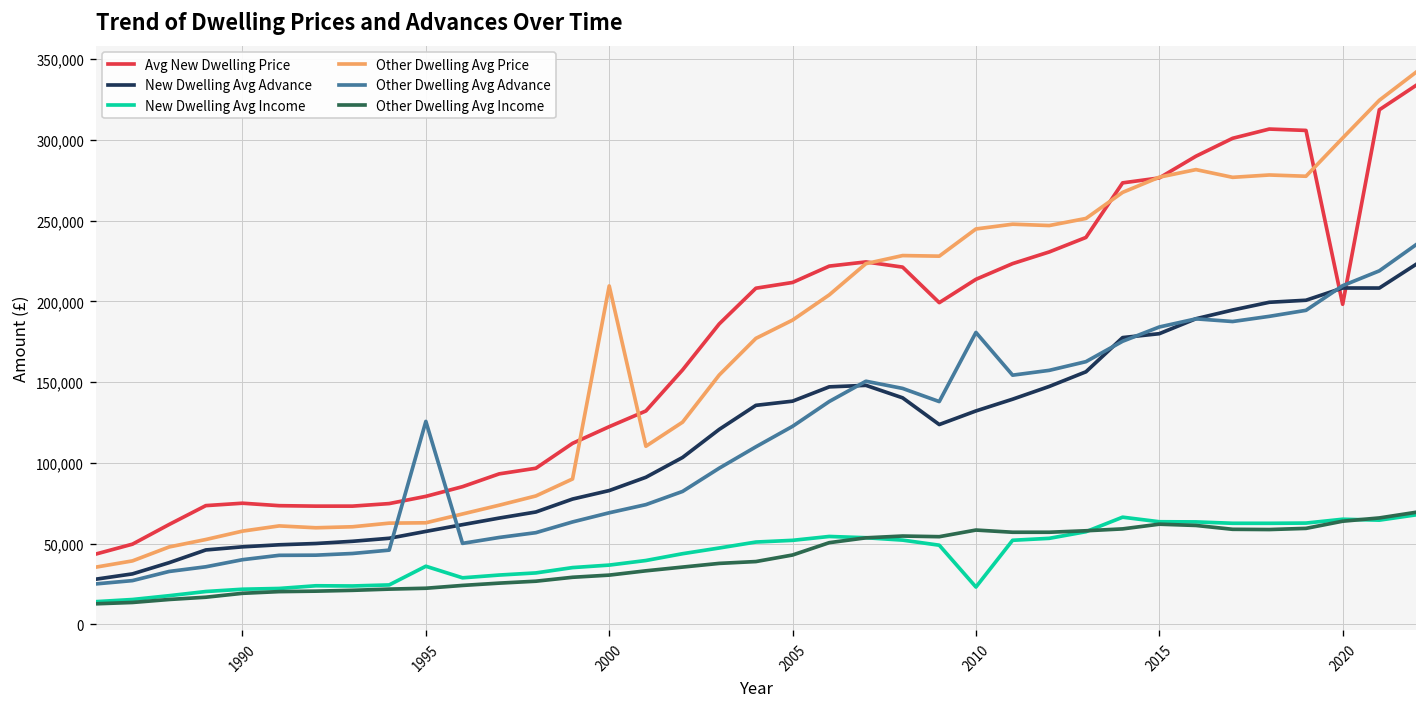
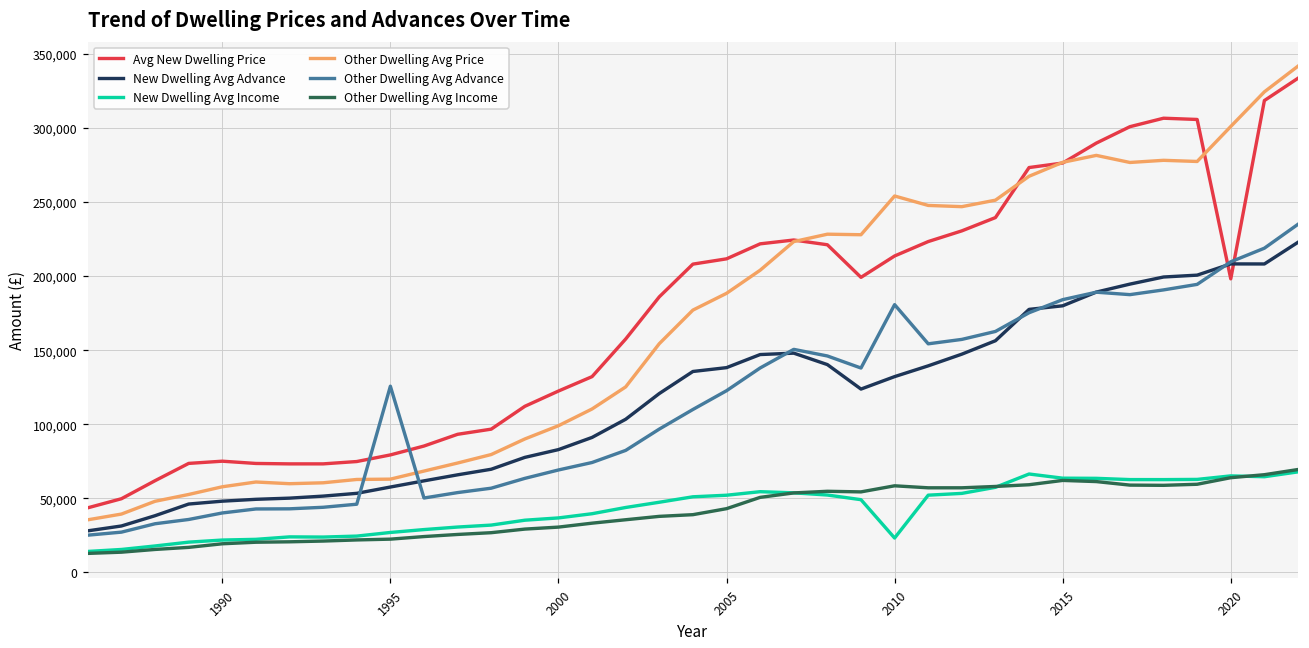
  {
    "Avg New Dwelling Price": {
      "1990": "75,000",
      "1995": "79,000",
      "2000": "122,000",
      "2005": "212,000",
      "2010": "214,000",
      "2020": "198,000"
    },
    "New Dwelling Avg Income": {
      "1990": "22,000",
-     "1995": "36,000",
+     "1995": "27,000",
      "2000": "37,000",
      "2005": "52,000",
      "2010": "23,000"
    },
    "Other Dwelling Avg Price": {
      "1990": "58,000",
      "1995": "63,000",
-     "2000": "210,000",
+     "2000": "99,000",
      "2005": "188,000",
-     "2010": "245,000",
+     "2010": "254,000",
      "2020": "301,000"
    },
    "Other Dwelling Avg Advance": {
      "1990": "40,000",
      "1995": "126,000",
      "2000": "69,000",
      "2005": "123,000",
      "2010": "181,000",
      "2015": "184,000"
    }
  }
